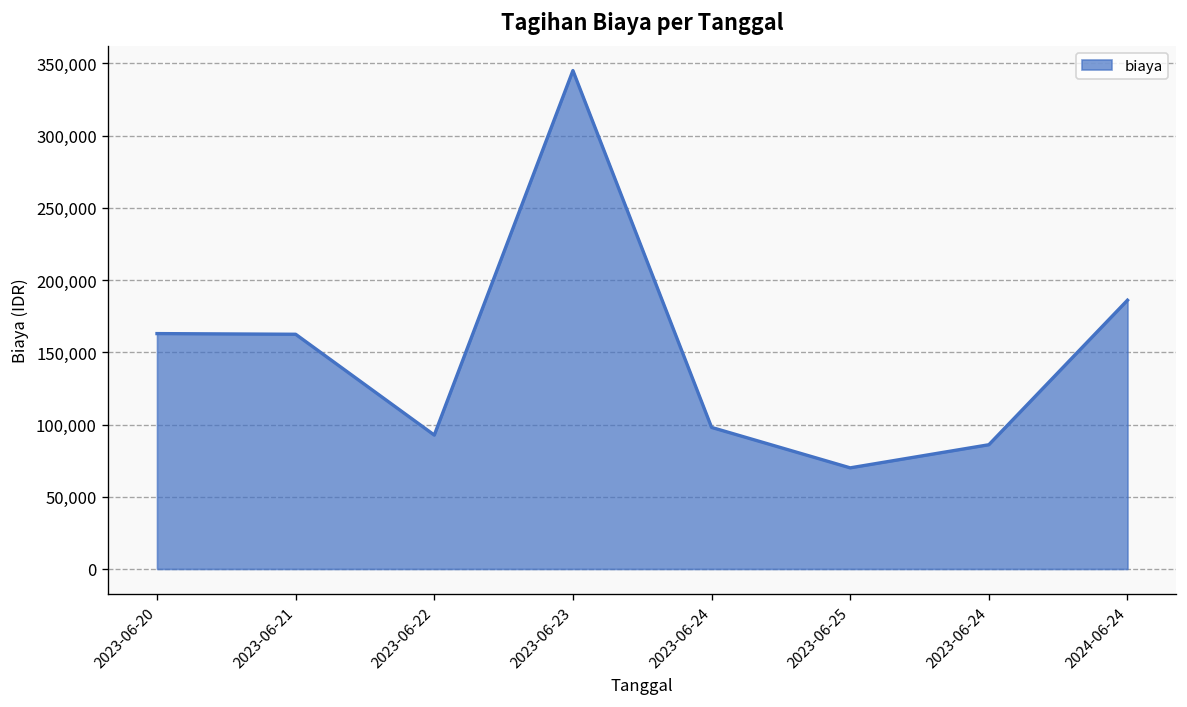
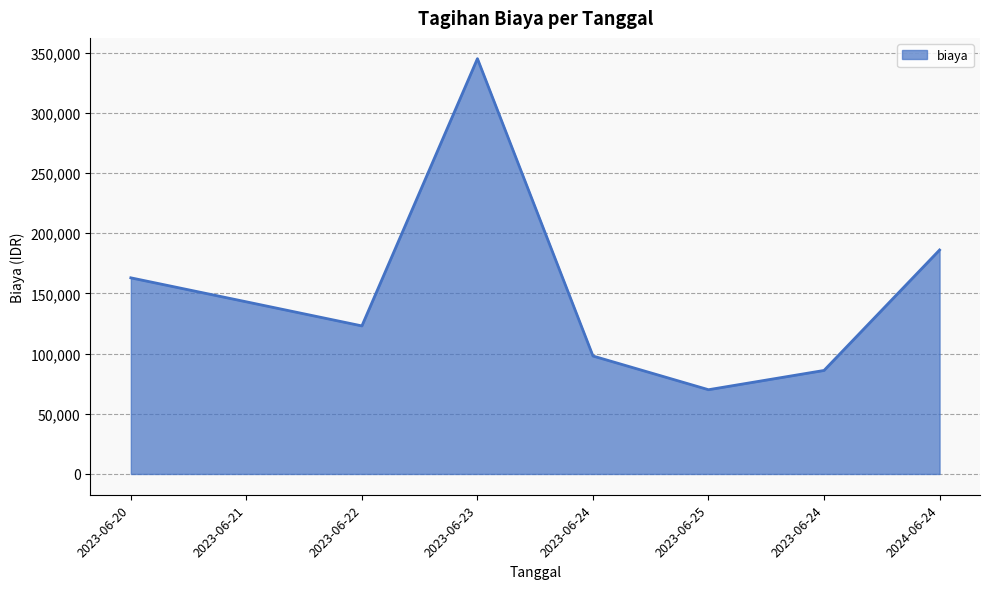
  {
    "2023-06-20": "163,000",
-   "2023-06-21": "162,000",
-   "2023-06-22": "93,000",
+   "2023-06-21": "143,000",
+   "2023-06-22": "123,000",
    "2023-06-23": "345,000",
    "2023-06-25": "70,000",
    "2024-06-24": "186,000"
  }
